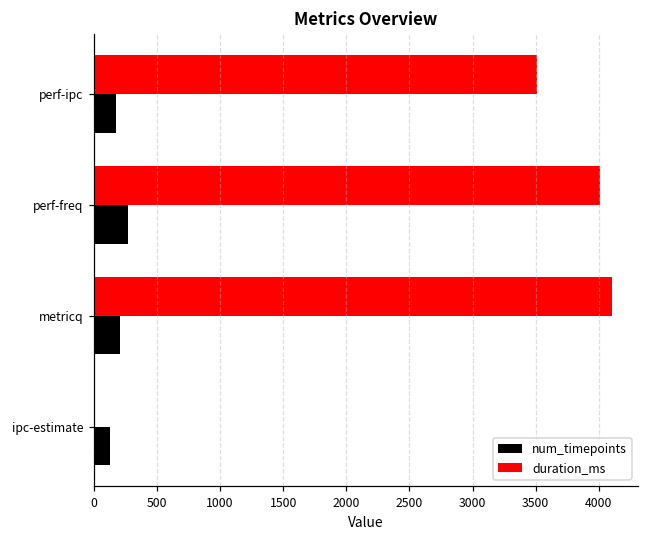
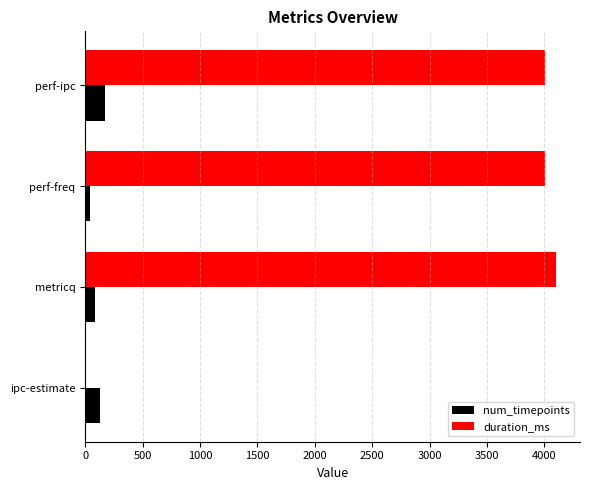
  {
    "num_timepoints": {
      "perf-ipc": 170,
-     "perf-freq": 270,
-     "metricq": 210,
+     "perf-freq": 40,
+     "metricq": 80,
      "ipc-estimate": 130
    },
    "duration_ms": {
-     "perf-ipc": 3510,
+     "perf-ipc": 4000,
      "perf-freq": 4010,
      "metricq": 4110,
      "ipc-estimate": 0
    }
  }
